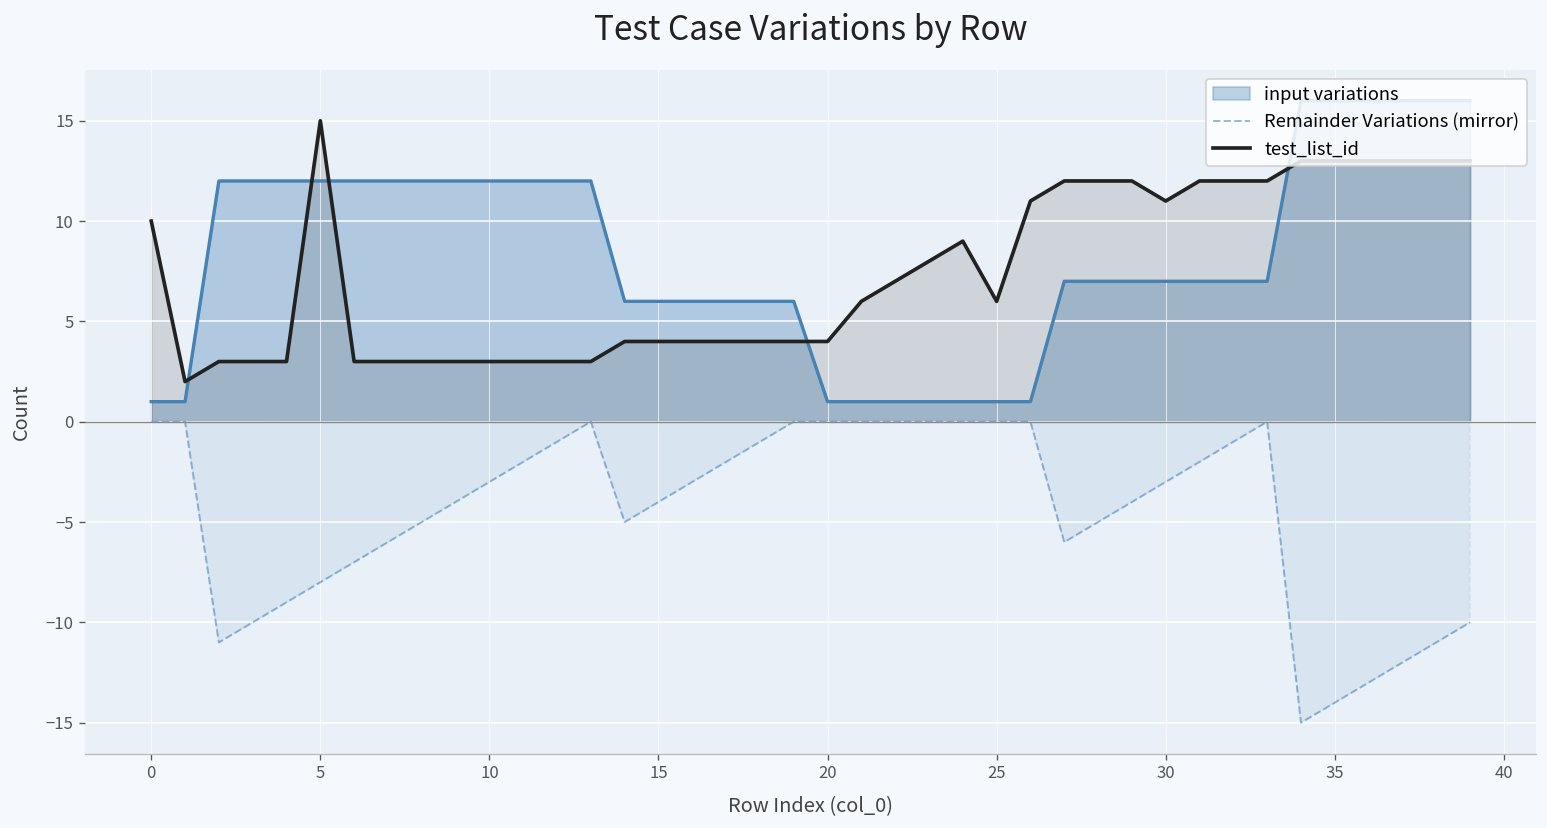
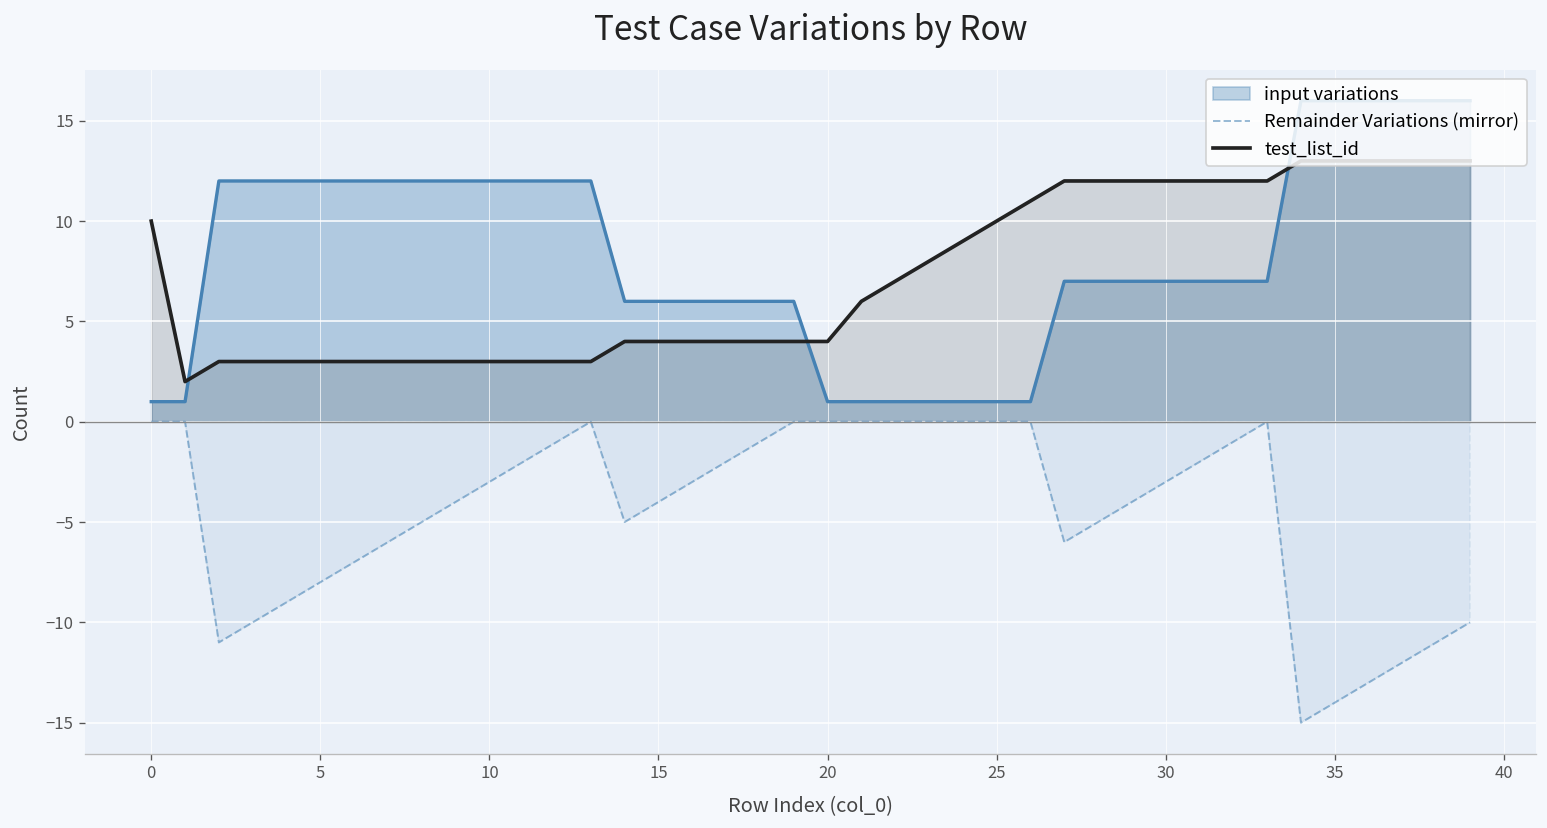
  {
    "test_list_id": {
      "0": 10,
-     "5": 15,
+     "5": 3,
      "10": 3,
      "15": 4,
      "20": 4,
-     "25": 6,
-     "30": 11
+     "25": 10,
+     "30": 12
    }
  }
